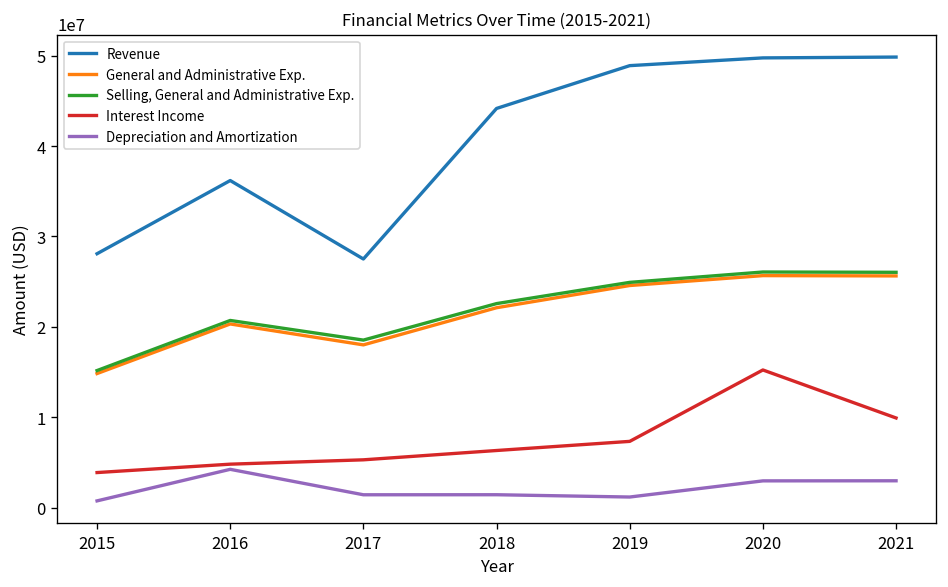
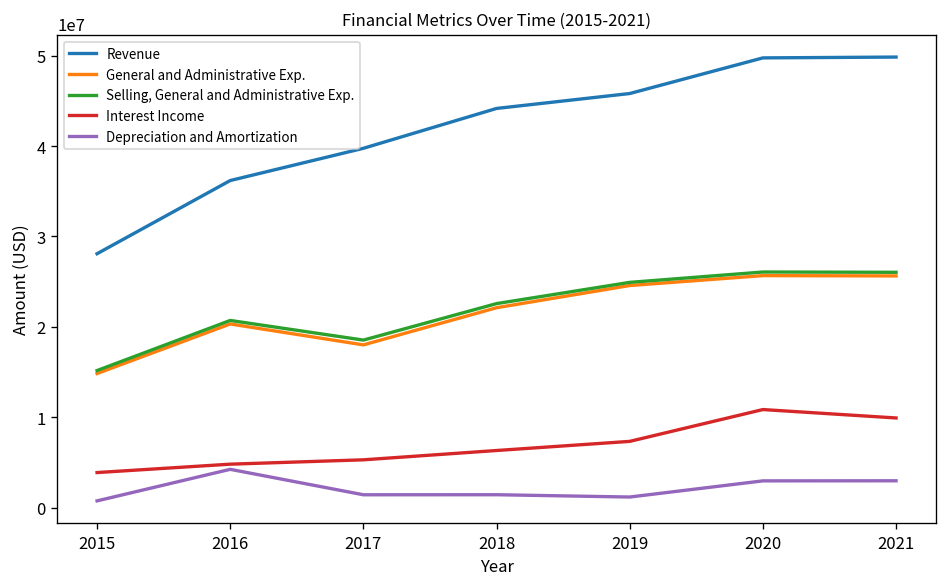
  {
    "Revenue": {
      "2015": 28000000,
      "2016": 36000000,
-     "2017": 28000000,
+     "2017": 40000000,
      "2018": 44000000,
-     "2019": 49000000,
+     "2019": 46000000,
      "2020": 50000000,
      "2021": 50000000
    },
    "General and Administrative Exp.": {
      "2016": 20000000,
      "2017": 18000000,
      "2018": 22000000,
      "2019": 25000000,
      "2020": 26000000,
      "2021": 26000000
    },
    "Selling, General and Administrative Exp.": {
      "2016": 21000000,
      "2017": 19000000,
      "2018": 23000000,
      "2019": 25000000,
      "2020": 26000000,
      "2021": 26000000
    },
    "Interest Income": {
      "2015": 4000000,
      "2016": 5000000,
      "2017": 5000000,
      "2018": 6000000,
      "2019": 7000000,
-     "2020": 15000000,
+     "2020": 11000000,
      "2021": 10000000
    },
    "Depreciation and Amortization": {
      "2015": 1000000,
      "2016": 4000000,
      "2017": 1000000,
      "2018": 1000000,
      "2019": 1000000,
      "2020": 3000000,
      "2021": 3000000
    }
  }
